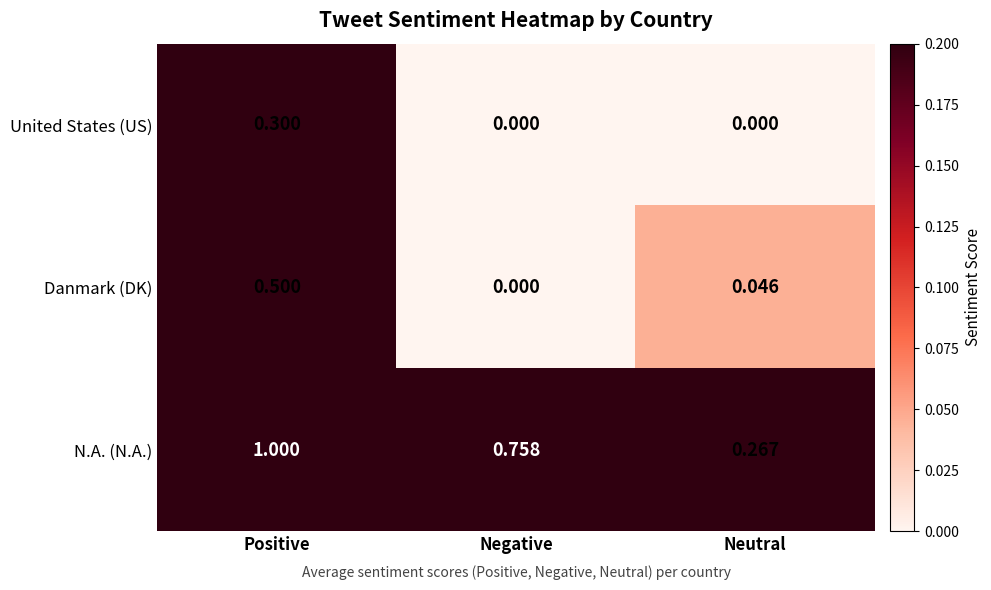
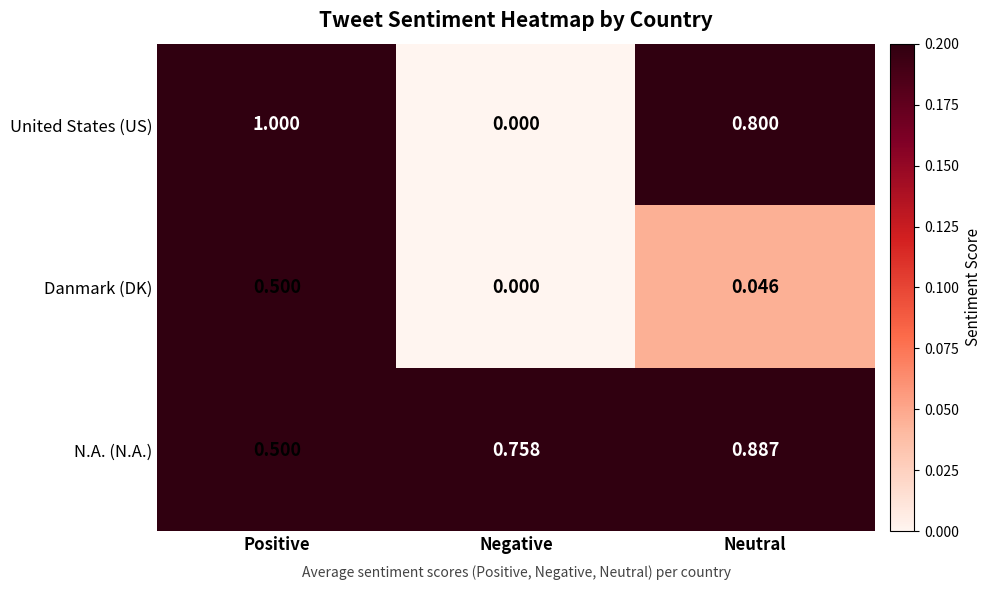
  {
    "United States (US)": {
-     "Positive": 0.300,
+     "Positive": 1.000,
      "Negative": 0.000,
-     "Neutral": 0.000
+     "Neutral": 0.800
    },
    "Danmark (DK)": {
      "Positive": 0.500,
      "Negative": 0.000,
      "Neutral": 0.046
    },
    "N.A. (N.A.)": {
-     "Positive": 1.000,
+     "Positive": 0.500,
      "Negative": 0.758,
-     "Neutral": 0.267
+     "Neutral": 0.887
    }
  }
